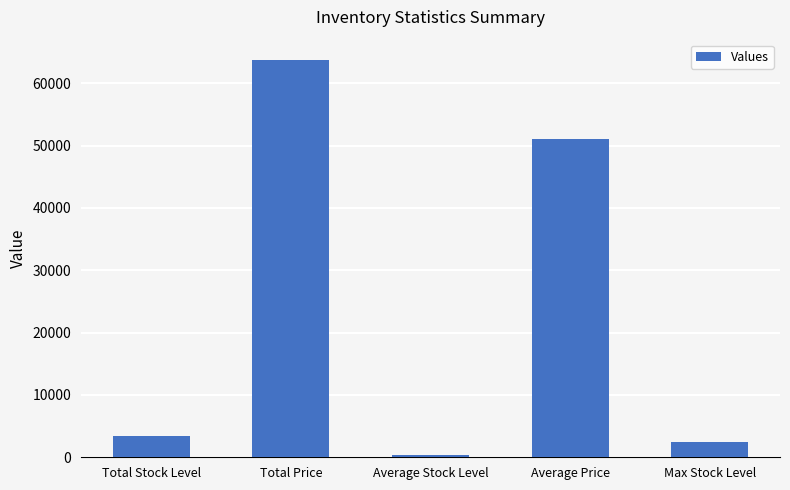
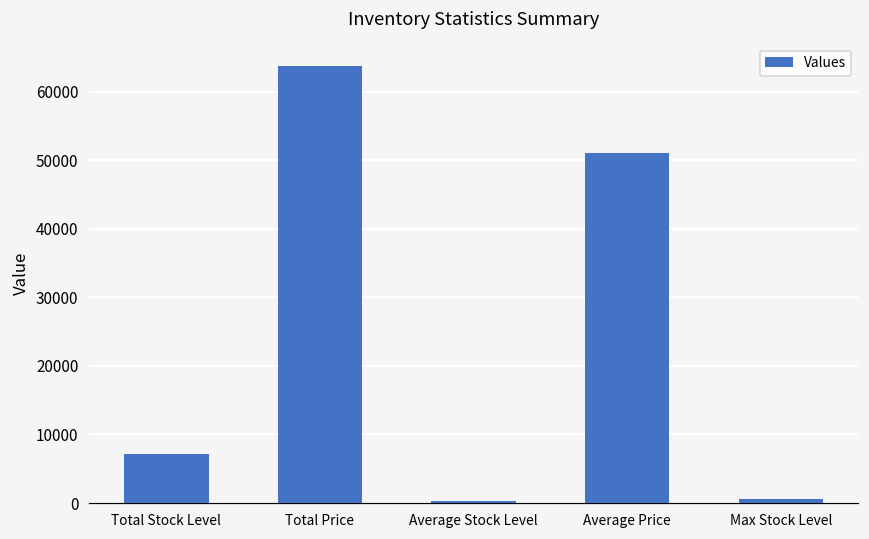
  {
-   "Total Stock Level": 3000,
+   "Total Stock Level": 7000,
    "Total Price": 64000,
    "Average Price": 51000,
-   "Max Stock Level": 3000
+   "Max Stock Level": 1000
  }
